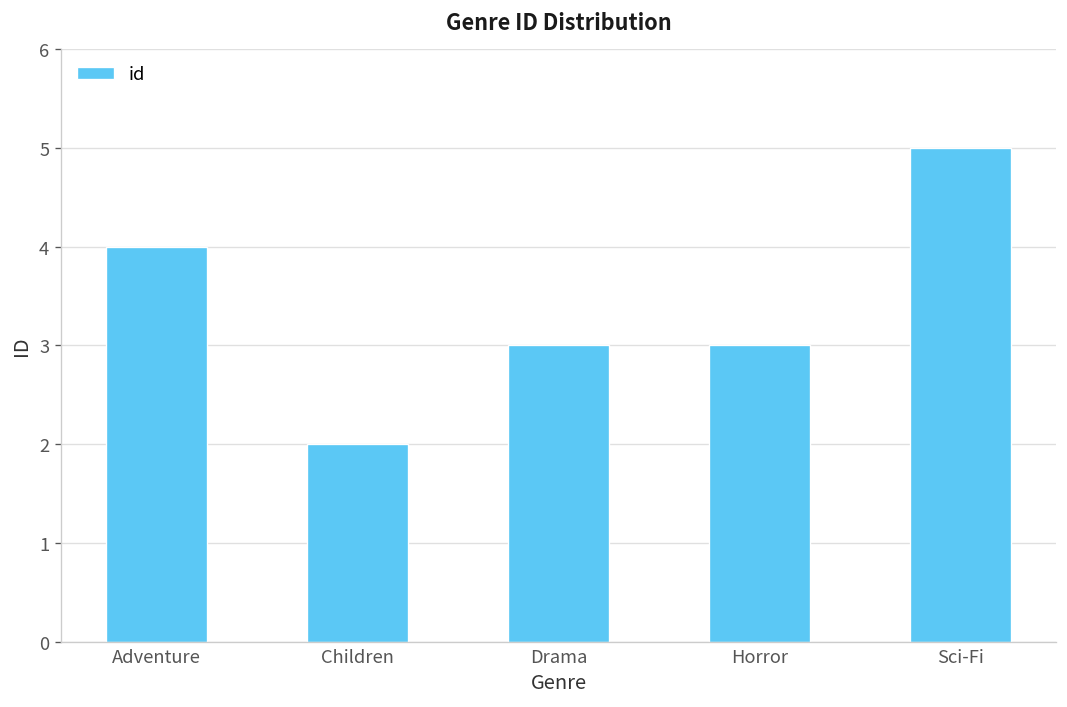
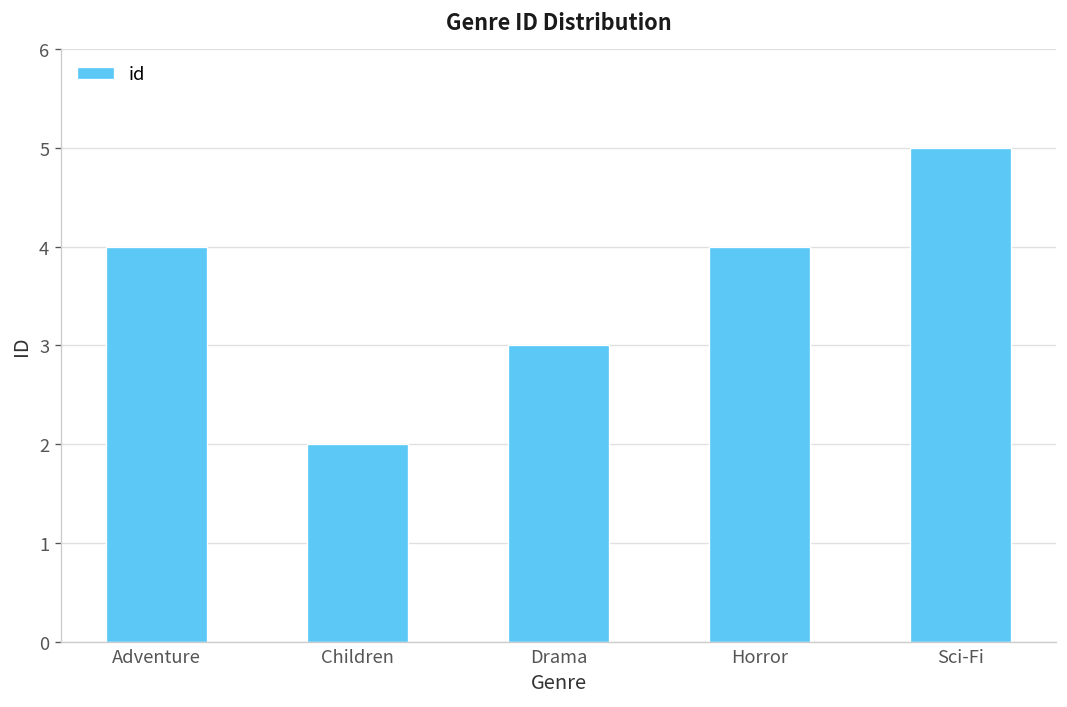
  {
    "Adventure": 4,
    "Children": 2,
    "Drama": 3,
-   "Horror": 3,
+   "Horror": 4,
    "Sci-Fi": 5
  }
